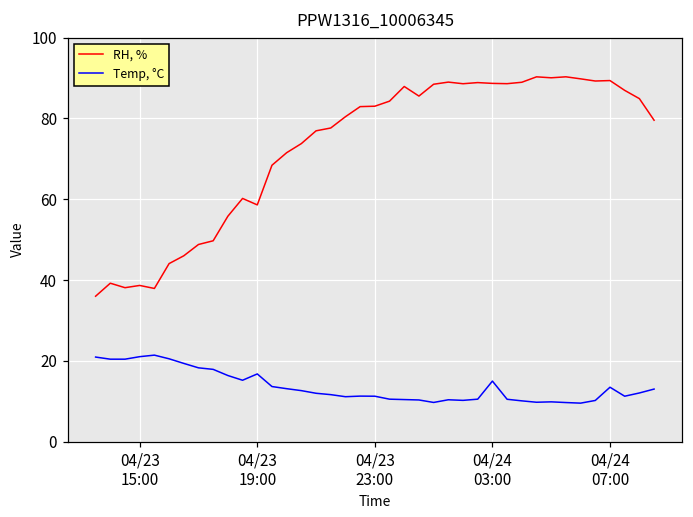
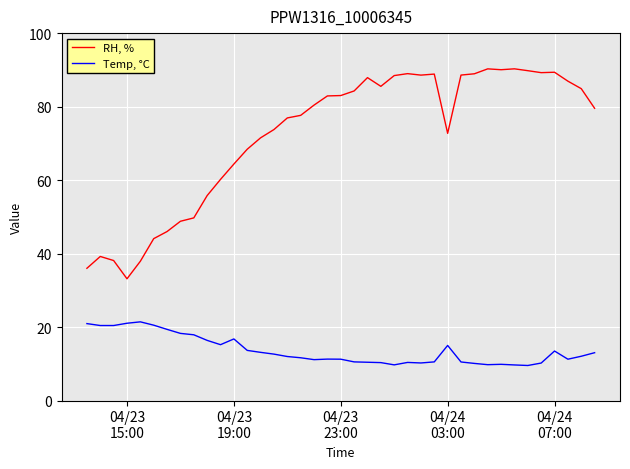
  {
    "RH, %": {
-     "04/23 15:00": 39,
-     "04/23 19:00": 59,
+     "04/23 15:00": 33,
+     "04/23 19:00": 64,
      "04/23 23:00": 83,
-     "04/24 03:00": 89,
+     "04/24 03:00": 73,
      "04/24 07:00": 89
    },
    "Temp, °C": {
      "04/23 15:00": 21,
      "04/23 19:00": 17,
      "04/23 23:00": 11,
      "04/24 03:00": 15,
      "04/24 07:00": 13
    }
  }
